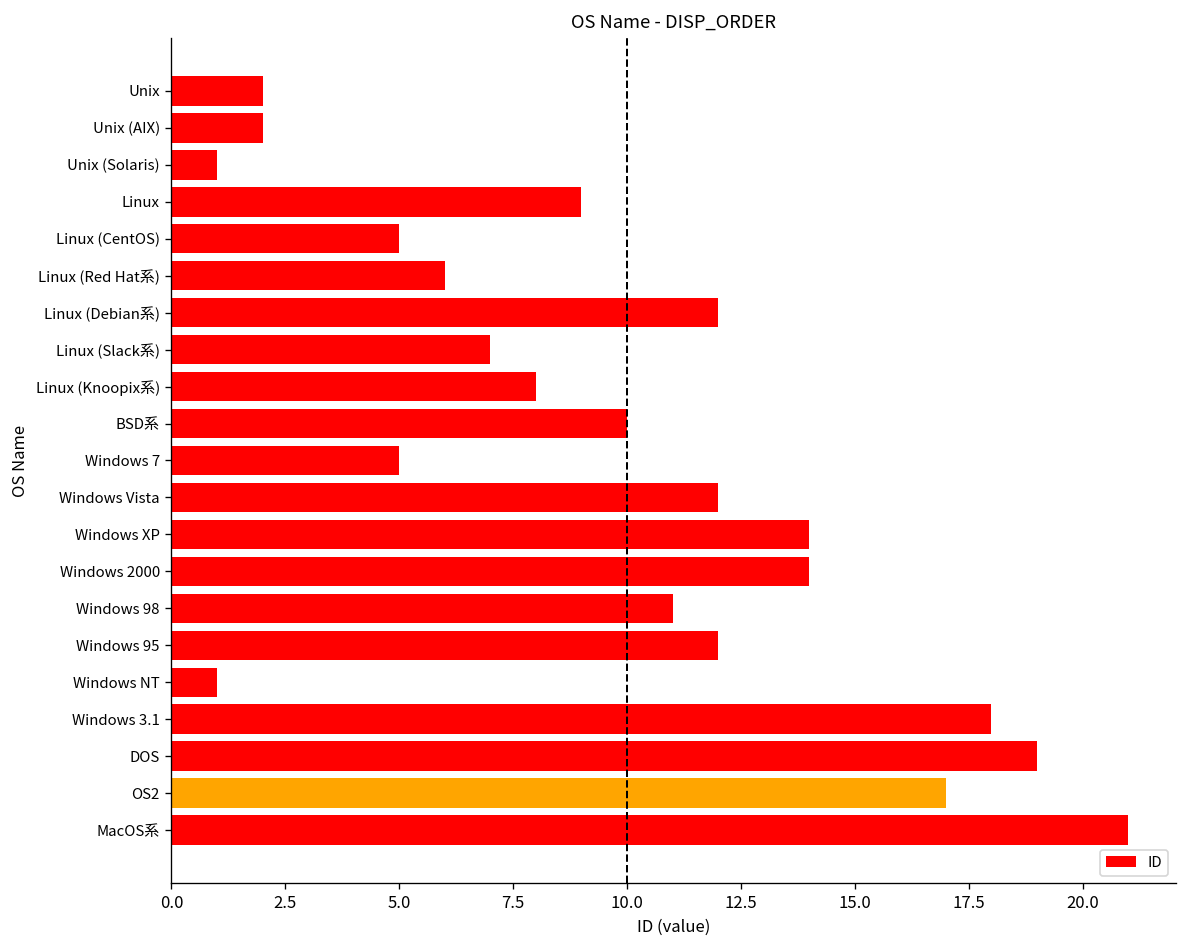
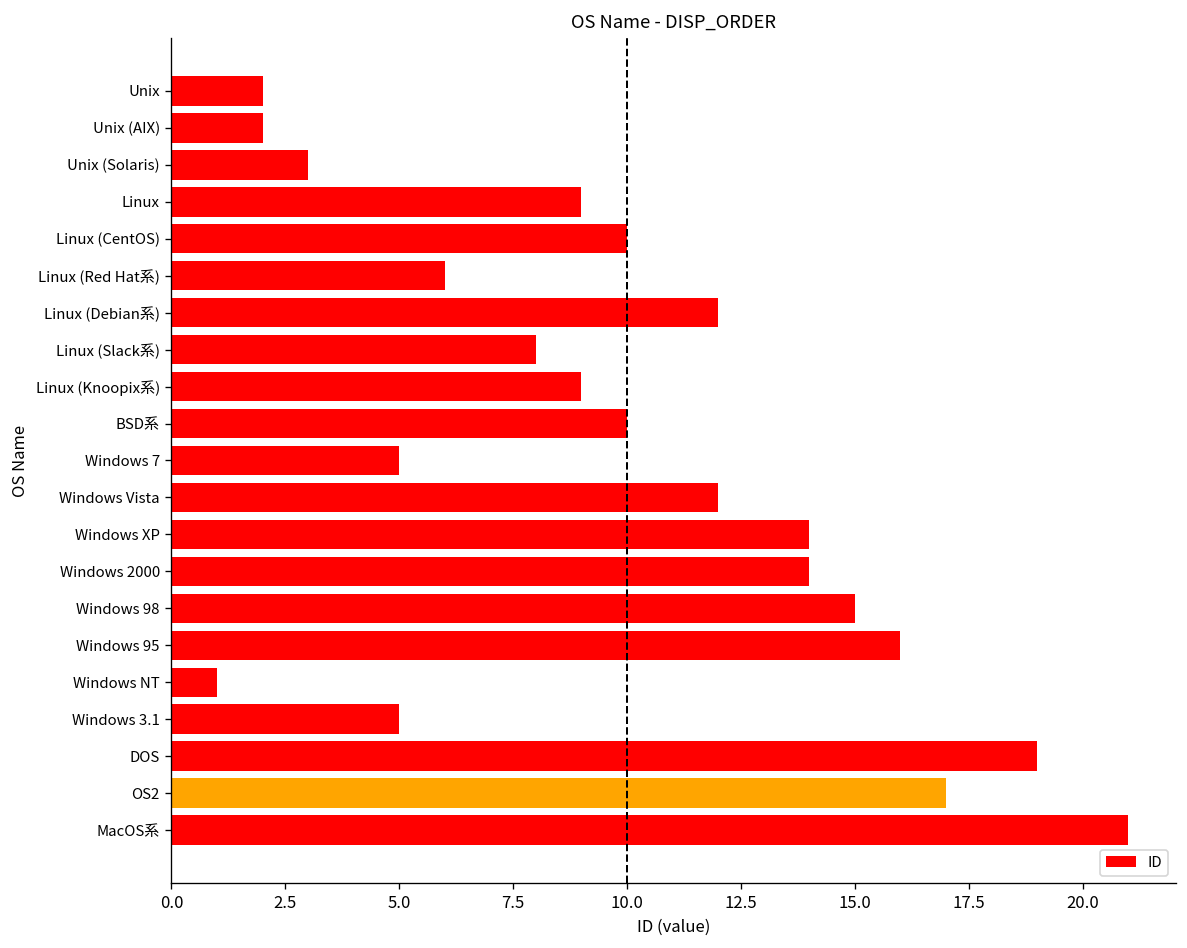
  {
    "Unix": 2,
    "Unix (AIX)": 2,
-   "Unix (Solaris)": 1,
+   "Unix (Solaris)": 3,
    "Linux": 9,
-   "Linux (CentOS)": 5,
+   "Linux (CentOS)": 10,
    "Linux (Red Hat系)": 6,
    "Linux (Debian系)": 12,
-   "Linux (Slack系)": 7,
-   "Linux (Knoopix系)": 8,
+   "Linux (Slack系)": 8,
+   "Linux (Knoopix系)": 9,
    "BSD系": 10,
    "Windows 7": 5,
    "Windows Vista": 12,
    "Windows XP": 14,
    "Windows 2000": 14,
-   "Windows 98": 11,
-   "Windows 95": 12,
+   "Windows 98": 15,
+   "Windows 95": 16,
    "Windows NT": 1,
-   "Windows 3.1": 18,
+   "Windows 3.1": 5,
    "DOS": 19,
    "OS2": 17,
    "MacOS系": 21
  }
